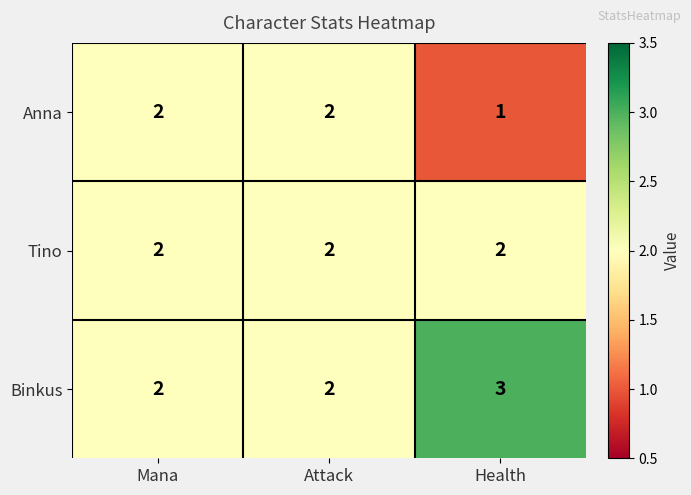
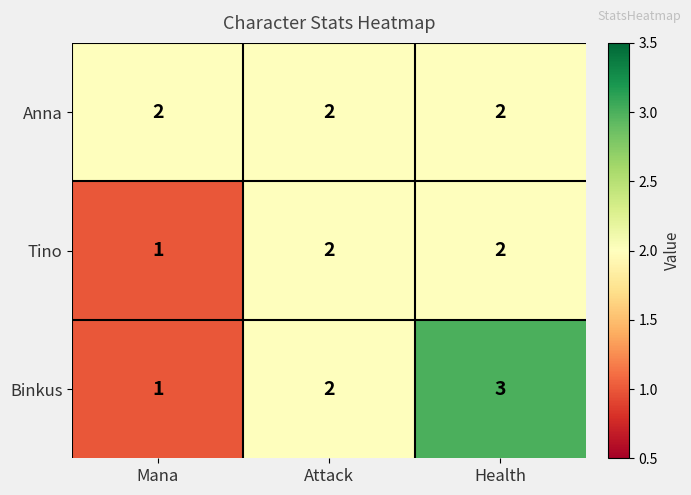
  {
    "Anna": {
      "Mana": 2,
      "Attack": 2,
-     "Health": 1
+     "Health": 2
    },
    "Tino": {
-     "Mana": 2,
+     "Mana": 1,
      "Attack": 2,
      "Health": 2
    },
    "Binkus": {
-     "Mana": 2,
+     "Mana": 1,
      "Attack": 2,
      "Health": 3
    }
  }
